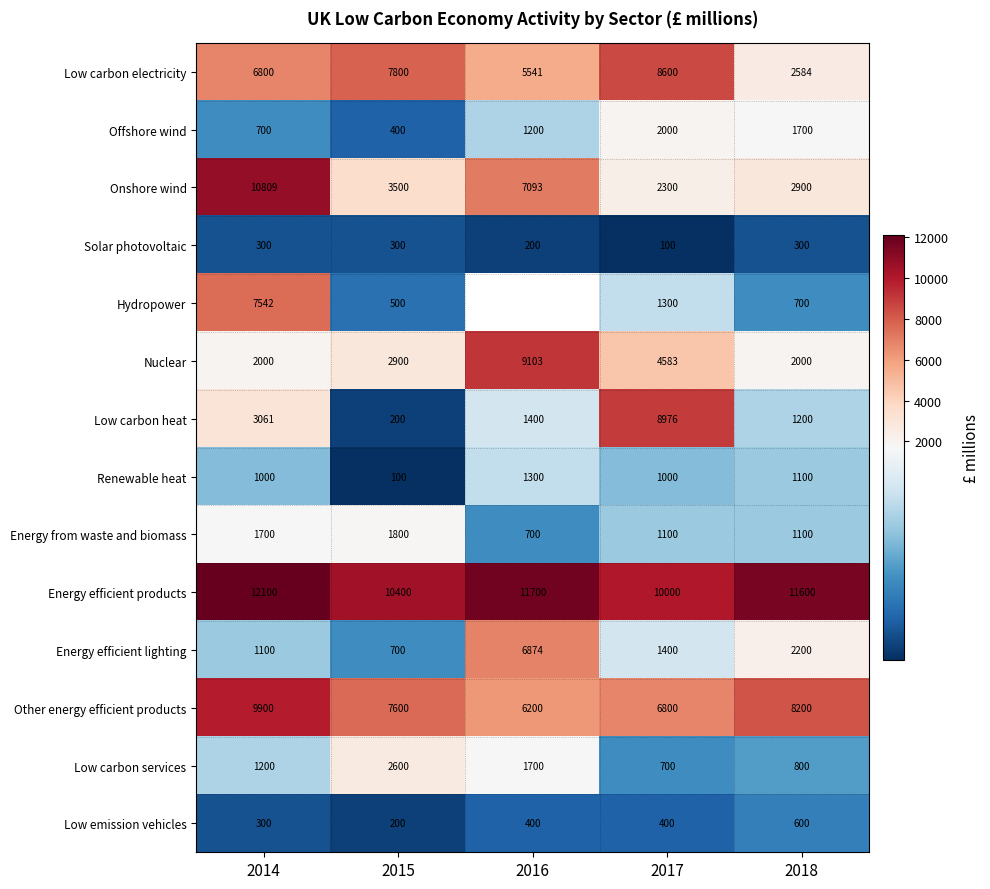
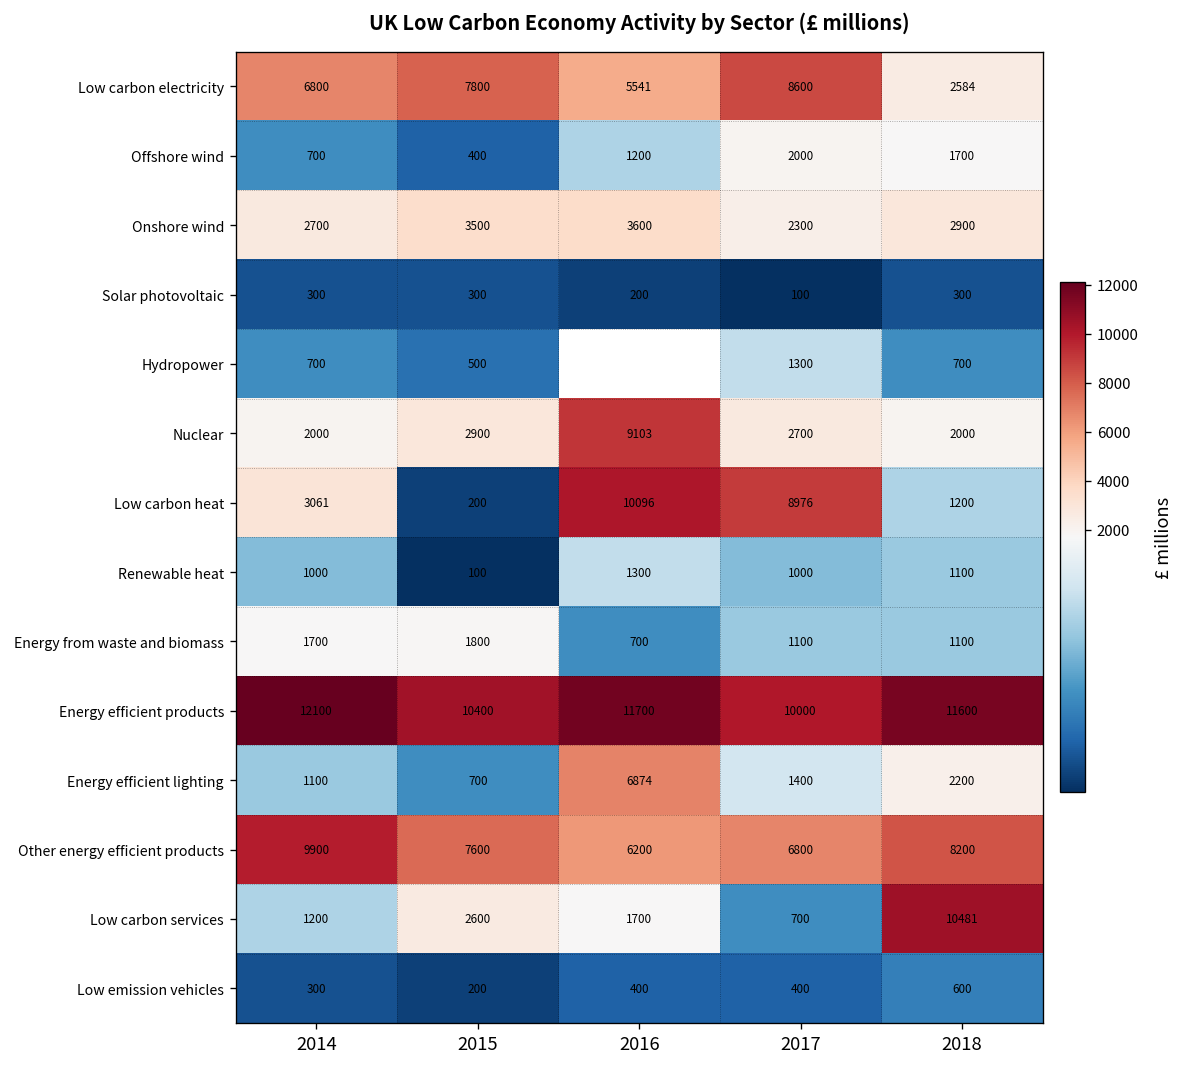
  {
    "Low carbon electricity": {
      "2014": 6800,
      "2015": 7800,
      "2016": 5541,
      "2017": 8600,
      "2018": 2584
    },
    "Offshore wind": {
      "2014": 700,
      "2015": 400,
      "2016": 1200,
      "2017": 2000,
      "2018": 1700
    },
    "Onshore wind": {
-     "2014": 10809,
+     "2014": 2700,
      "2015": 3500,
-     "2016": 7093,
+     "2016": 3600,
      "2017": 2300,
      "2018": 2900
    },
    "Solar photovoltaic": {
      "2014": 300,
      "2015": 300,
      "2016": 200,
      "2017": 100,
      "2018": 300
    },
    "Hydropower": {
-     "2014": 7542,
+     "2014": 700,
      "2015": 500,
      "2017": 1300,
      "2018": 700
    },
    "Nuclear": {
      "2014": 2000,
      "2015": 2900,
      "2016": 9103,
-     "2017": 4583,
+     "2017": 2700,
      "2018": 2000
    },
    "Low carbon heat": {
      "2014": 3061,
      "2015": 200,
-     "2016": 1400,
+     "2016": 10096,
      "2017": 8976,
      "2018": 1200
    },
    "Renewable heat": {
      "2014": 1000,
      "2015": 100,
      "2016": 1300,
      "2017": 1000,
      "2018": 1100
    },
    "Energy from waste and biomass": {
      "2014": 1700,
      "2015": 1800,
      "2016": 700,
      "2017": 1100,
      "2018": 1100
    },
    "Energy efficient products": {
      "2014": 12100,
      "2015": 10400,
      "2016": 11700,
      "2017": 10000,
      "2018": 11600
    },
    "Energy efficient lighting": {
      "2014": 1100,
      "2015": 700,
      "2016": 6874,
      "2017": 1400,
      "2018": 2200
    },
    "Other energy efficient products": {
      "2014": 9900,
      "2015": 7600,
      "2016": 6200,
      "2017": 6800,
      "2018": 8200
    },
    "Low carbon services": {
      "2014": 1200,
      "2015": 2600,
      "2016": 1700,
      "2017": 700,
-     "2018": 800
+     "2018": 10481
    },
    "Low emission vehicles": {
      "2014": 300,
      "2015": 200,
      "2016": 400,
      "2017": 400,
      "2018": 600
    }
  }
